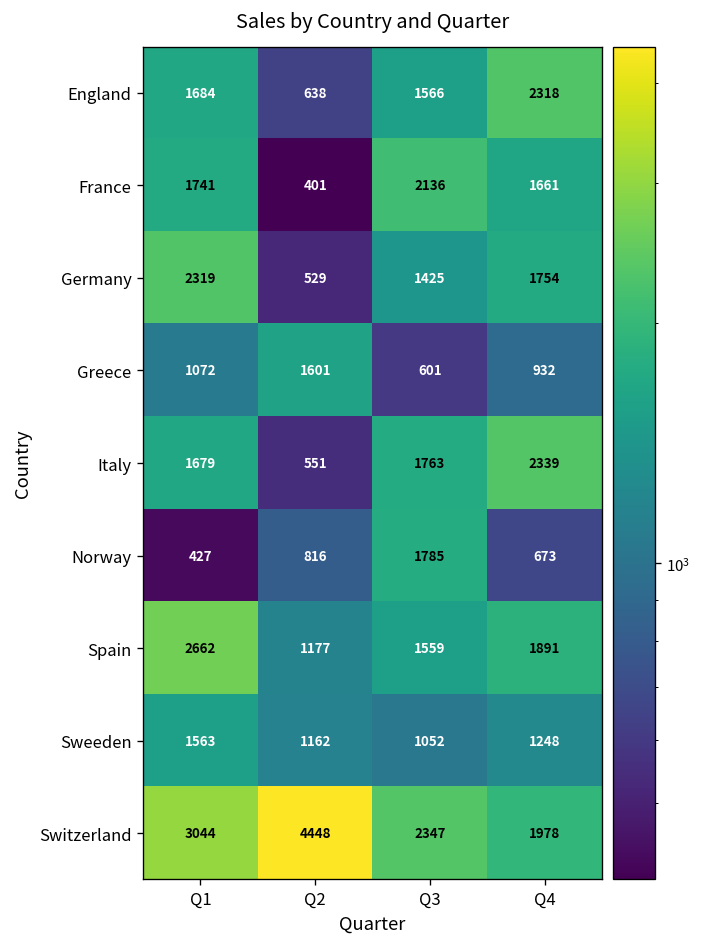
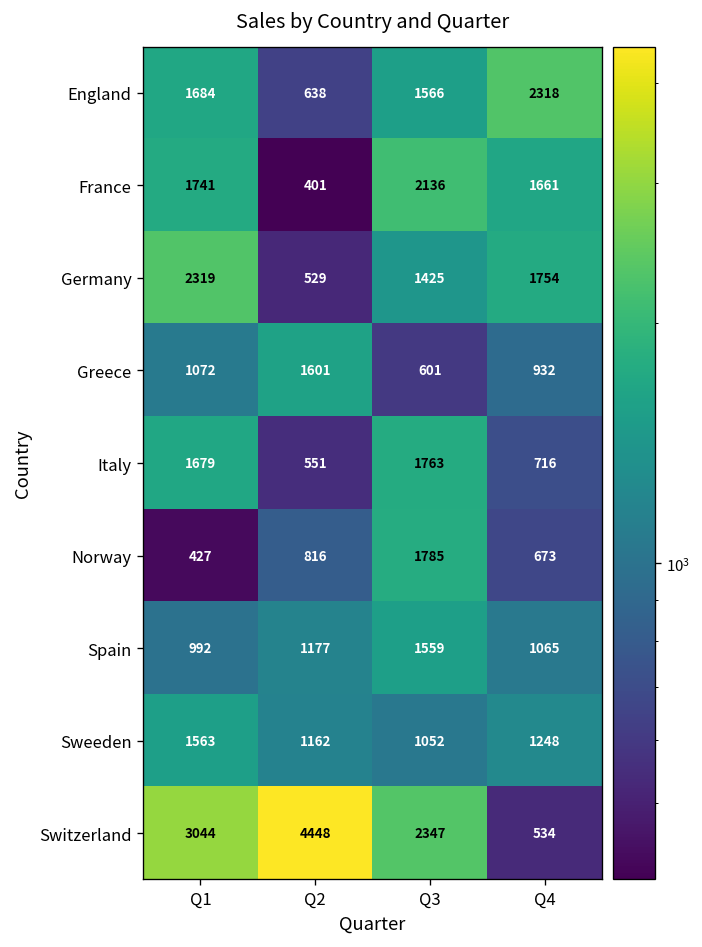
  {
    "England": {
      "Q1": 1684,
      "Q2": 638,
      "Q3": 1566,
      "Q4": 2318
    },
    "France": {
      "Q1": 1741,
      "Q2": 401,
      "Q3": 2136,
      "Q4": 1661
    },
    "Germany": {
      "Q1": 2319,
      "Q2": 529,
      "Q3": 1425,
      "Q4": 1754
    },
    "Greece": {
      "Q1": 1072,
      "Q2": 1601,
      "Q3": 601,
      "Q4": 932
    },
    "Italy": {
      "Q1": 1679,
      "Q2": 551,
      "Q3": 1763,
-     "Q4": 2339
+     "Q4": 716
    },
    "Norway": {
      "Q1": 427,
      "Q2": 816,
      "Q3": 1785,
      "Q4": 673
    },
    "Spain": {
-     "Q1": 2662,
+     "Q1": 992,
      "Q2": 1177,
      "Q3": 1559,
-     "Q4": 1891
+     "Q4": 1065
    },
    "Sweeden": {
      "Q1": 1563,
      "Q2": 1162,
      "Q3": 1052,
      "Q4": 1248
    },
    "Switzerland": {
      "Q1": 3044,
      "Q2": 4448,
      "Q3": 2347,
-     "Q4": 1978
+     "Q4": 534
    }
  }
